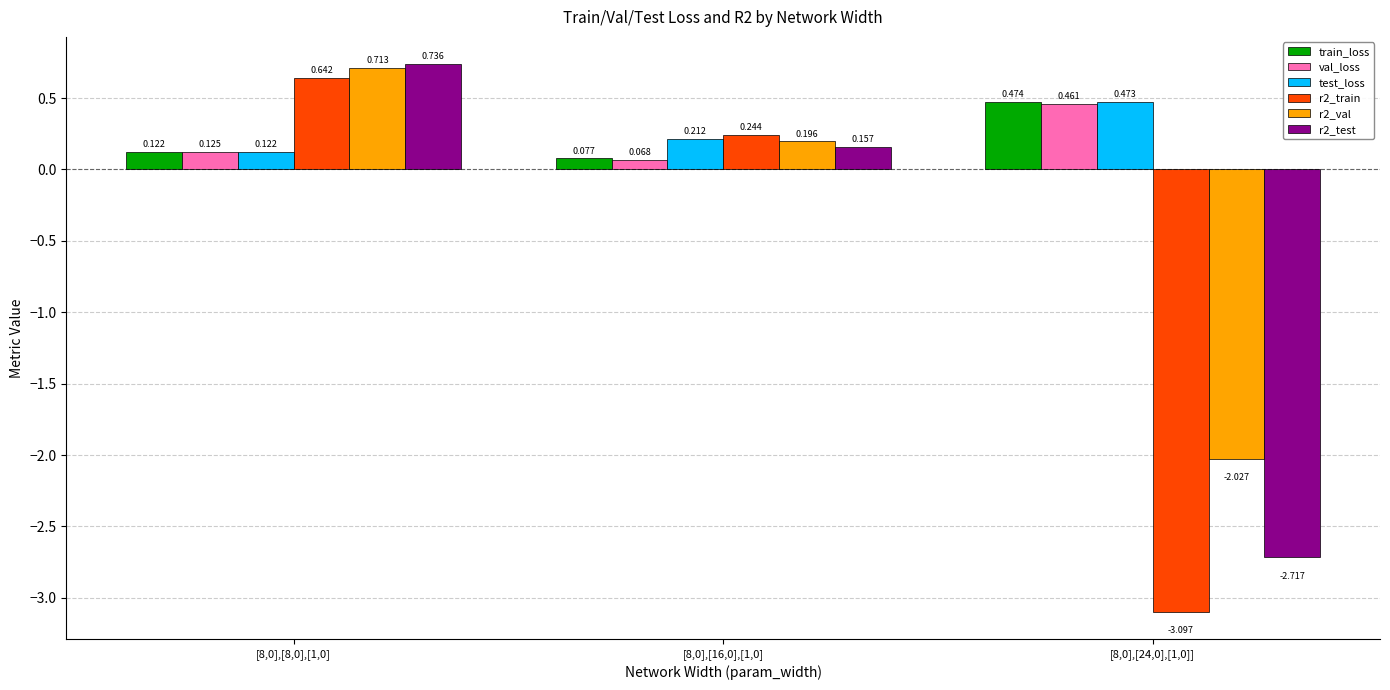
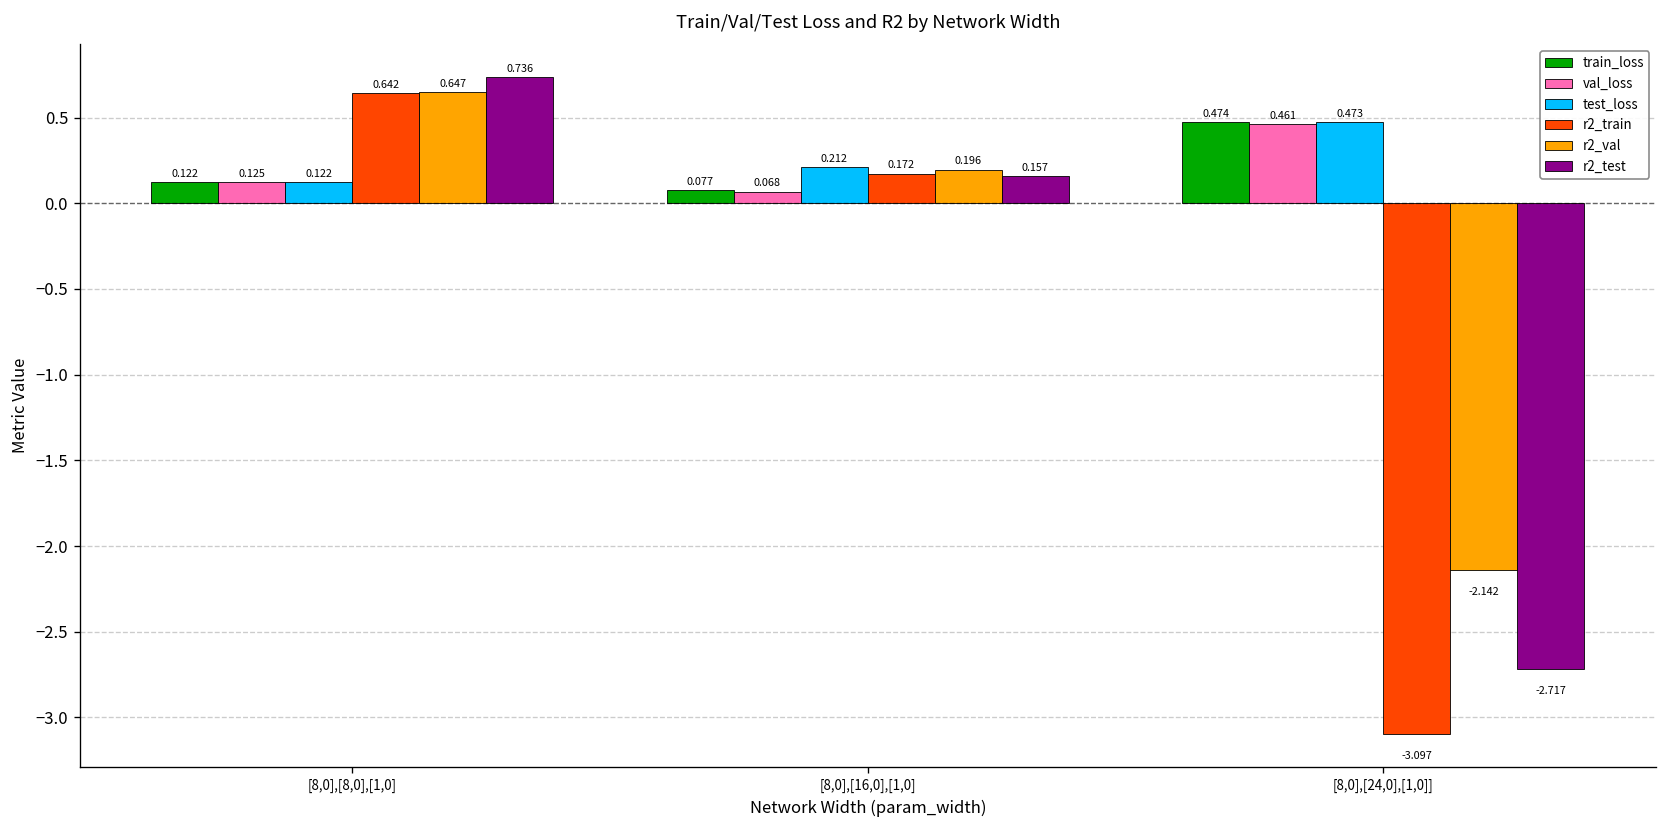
  {
    "train_loss": {
      "[8,0],[8,0],[1,0]": 0.122,
      "[8,0],[16,0],[1,0]": 0.077,
      "[8,0],[24,0],[1,0]]": 0.474
    },
    "val_loss": {
      "[8,0],[8,0],[1,0]": 0.125,
      "[8,0],[16,0],[1,0]": 0.068,
      "[8,0],[24,0],[1,0]]": 0.461
    },
    "test_loss": {
      "[8,0],[8,0],[1,0]": 0.122,
      "[8,0],[16,0],[1,0]": 0.212,
      "[8,0],[24,0],[1,0]]": 0.473
    },
    "r2_train": {
      "[8,0],[8,0],[1,0]": 0.642,
-     "[8,0],[16,0],[1,0]": 0.244,
+     "[8,0],[16,0],[1,0]": 0.172,
      "[8,0],[24,0],[1,0]]": -3.097
    },
    "r2_val": {
-     "[8,0],[8,0],[1,0]": 0.713,
+     "[8,0],[8,0],[1,0]": 0.647,
      "[8,0],[16,0],[1,0]": 0.196,
-     "[8,0],[24,0],[1,0]]": -2.027
+     "[8,0],[24,0],[1,0]]": -2.142
    },
    "r2_test": {
      "[8,0],[8,0],[1,0]": 0.736,
      "[8,0],[16,0],[1,0]": 0.157,
      "[8,0],[24,0],[1,0]]": -2.717
    }
  }
